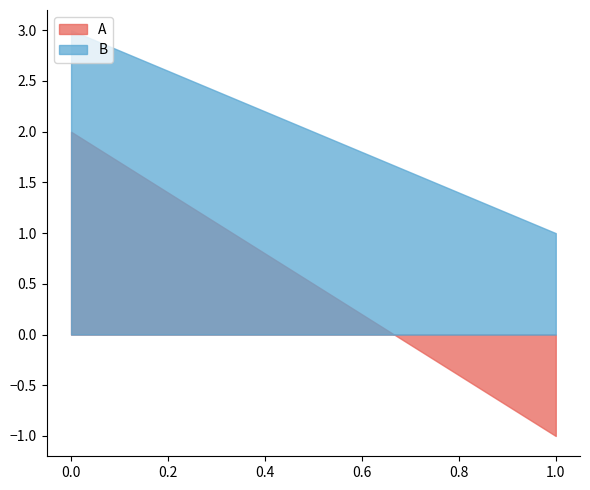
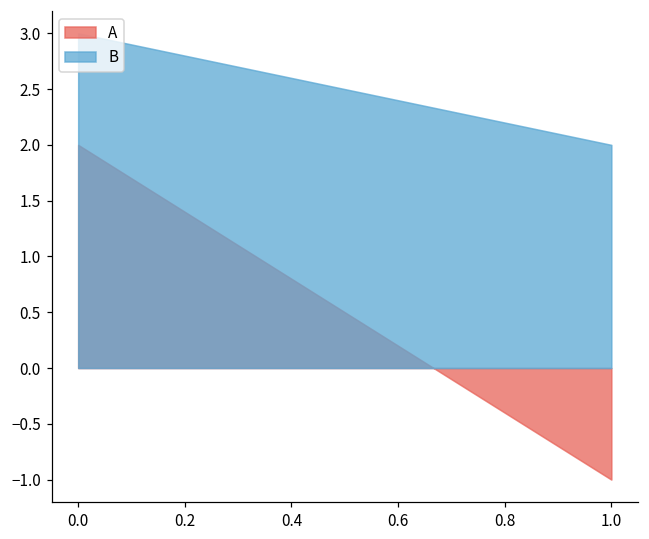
  {
    "B": {
-     "1.0": 1
+     "1.0": 2
    }
  }
